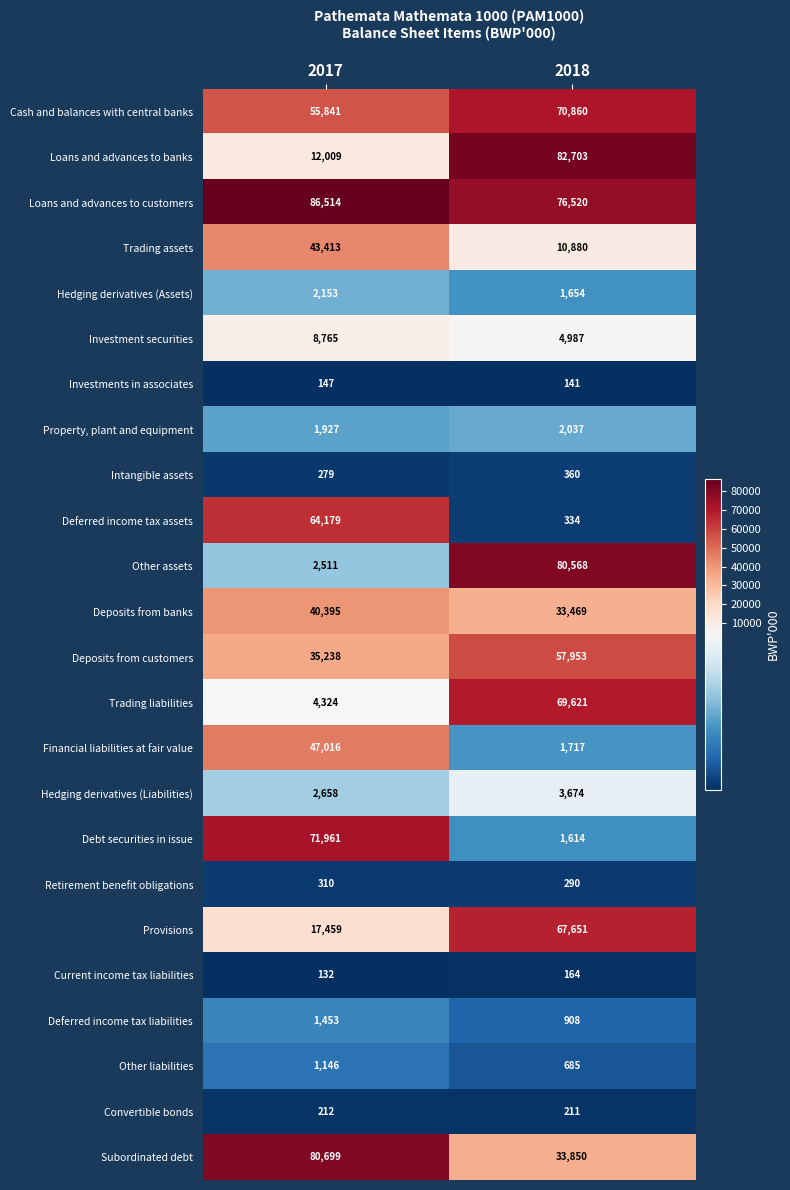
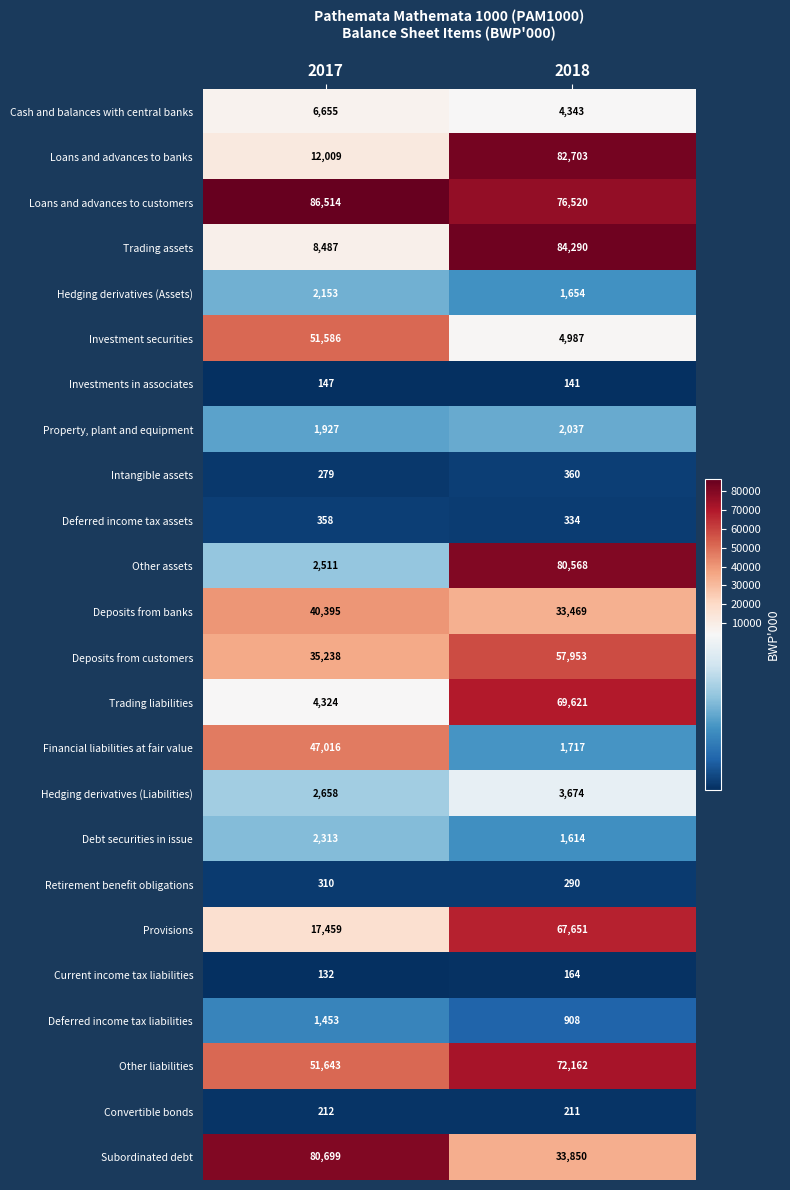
  {
    "Cash and balances with central banks": {
-     "2017": "55,841",
-     "2018": "70,860"
+     "2017": "6,655",
+     "2018": "4,343"
    },
    "Loans and advances to banks": {
      "2017": "12,009",
      "2018": "82,703"
    },
    "Loans and advances to customers": {
      "2017": "86,514",
      "2018": "76,520"
    },
    "Trading assets": {
-     "2017": "43,413",
-     "2018": "10,880"
+     "2017": "8,487",
+     "2018": "84,290"
    },
    "Hedging derivatives (Assets)": {
      "2017": "2,153",
      "2018": "1,654"
    },
    "Investment securities": {
-     "2017": "8,765",
+     "2017": "51,586",
      "2018": "4,987"
    },
    "Investments in associates": {
      "2017": "147",
      "2018": "141"
    },
    "Property, plant and equipment": {
      "2017": "1,927",
      "2018": "2,037"
    },
    "Intangible assets": {
      "2017": "279",
      "2018": "360"
    },
    "Deferred income tax assets": {
-     "2017": "64,179",
+     "2017": "358",
      "2018": "334"
    },
    "Other assets": {
      "2017": "2,511",
      "2018": "80,568"
    },
    "Deposits from banks": {
      "2017": "40,395",
      "2018": "33,469"
    },
    "Deposits from customers": {
      "2017": "35,238",
      "2018": "57,953"
    },
    "Trading liabilities": {
      "2017": "4,324",
      "2018": "69,621"
    },
    "Financial liabilities at fair value": {
      "2017": "47,016",
      "2018": "1,717"
    },
    "Hedging derivatives (Liabilities)": {
      "2017": "2,658",
      "2018": "3,674"
    },
    "Debt securities in issue": {
-     "2017": "71,961",
+     "2017": "2,313",
      "2018": "1,614"
    },
    "Retirement benefit obligations": {
      "2017": "310",
      "2018": "290"
    },
    "Provisions": {
      "2017": "17,459",
      "2018": "67,651"
    },
    "Current income tax liabilities": {
      "2017": "132",
      "2018": "164"
    },
    "Deferred income tax liabilities": {
      "2017": "1,453",
      "2018": "908"
    },
    "Other liabilities": {
-     "2017": "1,146",
-     "2018": "685"
+     "2017": "51,643",
+     "2018": "72,162"
    },
    "Convertible bonds": {
      "2017": "212",
      "2018": "211"
    },
    "Subordinated debt": {
      "2017": "80,699",
      "2018": "33,850"
    }
  }
